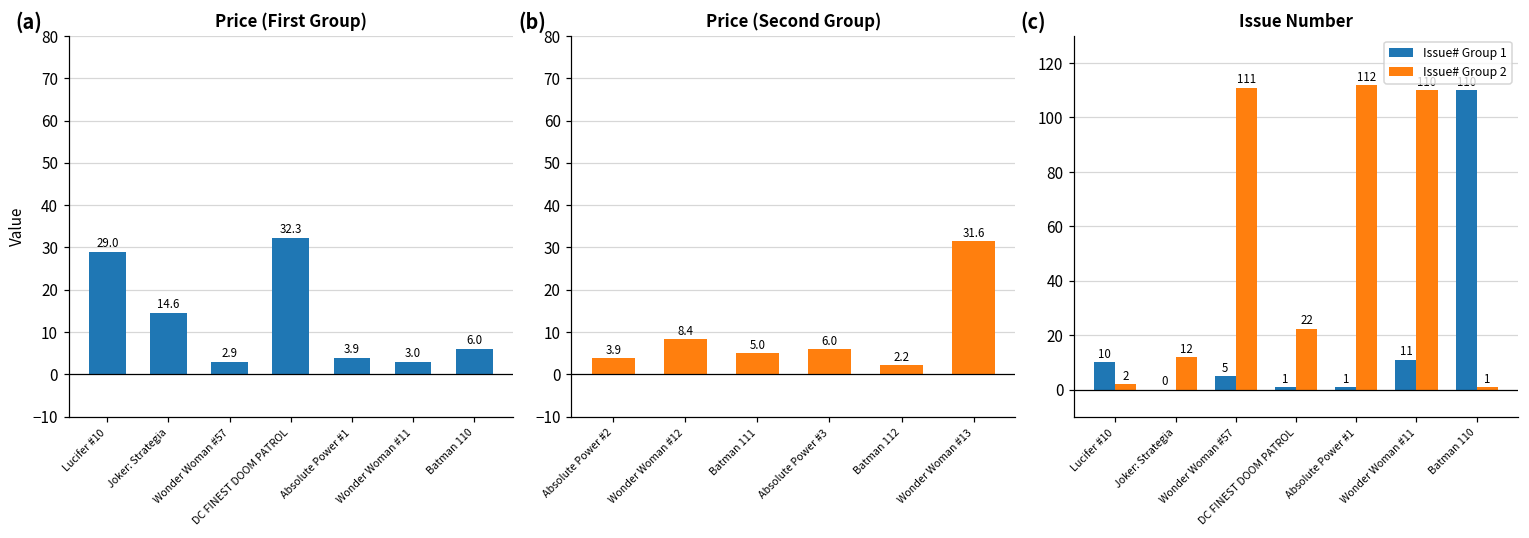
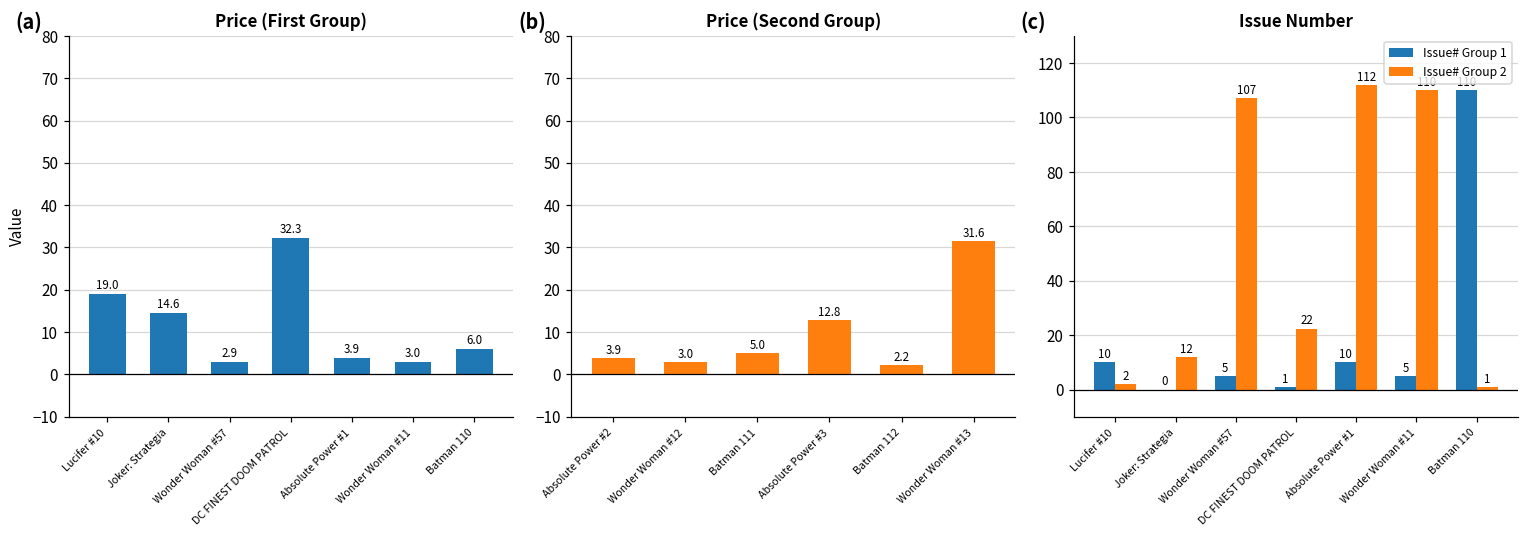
  {
    "Price (First Group)": {
-     "Lucifer #10": 29.0,
+     "Lucifer #10": 19.0,
      "Joker: Strategia": 14.6,
      "Wonder Woman #57": 2.9,
      "DC FINEST DOOM PATROL": 32.3,
      "Absolute Power #1": 3.9,
      "Wonder Woman #11": 3.0,
      "Batman 110": 6.0
    },
    "Price (Second Group)": {
      "Absolute Power #2": 3.9,
-     "Wonder Woman #12": 8.4,
+     "Wonder Woman #12": 3.0,
      "Batman 111": 5.0,
-     "Absolute Power #3": 6.0,
+     "Absolute Power #3": 12.8,
      "Batman 112": 2.2,
      "Wonder Woman #13": 31.6
    },
    "Issue Number": {
      "Issue# Group 1": {
        "Lucifer #10": 10,
        "Joker: Strategia": 0,
        "Wonder Woman #57": 5,
        "DC FINEST DOOM PATROL": 1,
-       "Absolute Power #1": 1,
-       "Wonder Woman #11": 11
+       "Absolute Power #1": 10,
+       "Wonder Woman #11": 5
      },
      "Issue# Group 2": {
        "Lucifer #10": 2,
        "Joker: Strategia": 12,
-       "Wonder Woman #57": 111,
+       "Wonder Woman #57": 107,
        "DC FINEST DOOM PATROL": 22,
        "Absolute Power #1": 112,
        "Batman 110": 1
      }
    }
  }
